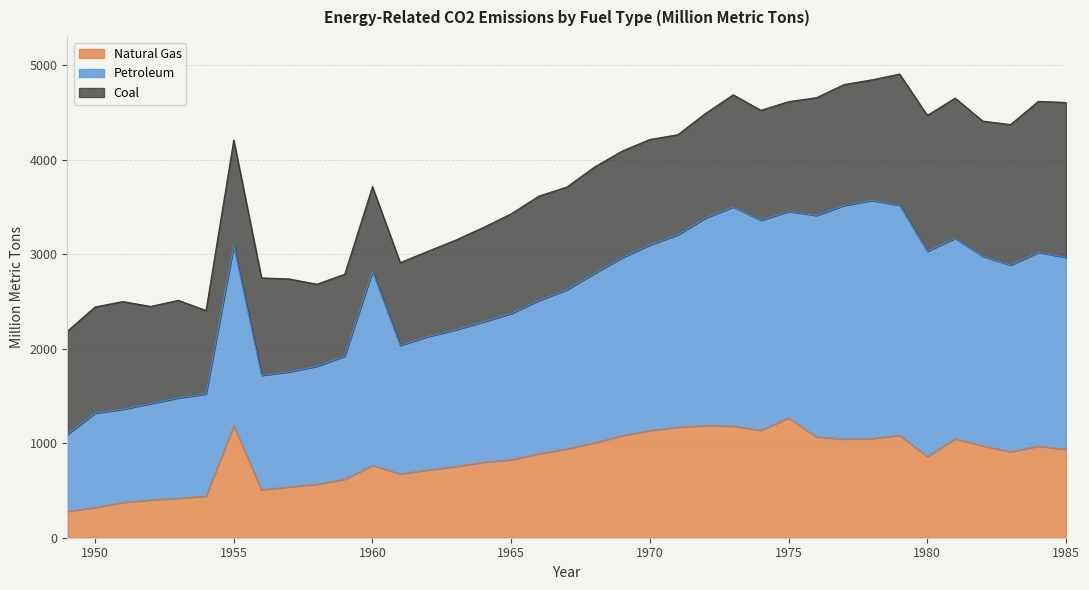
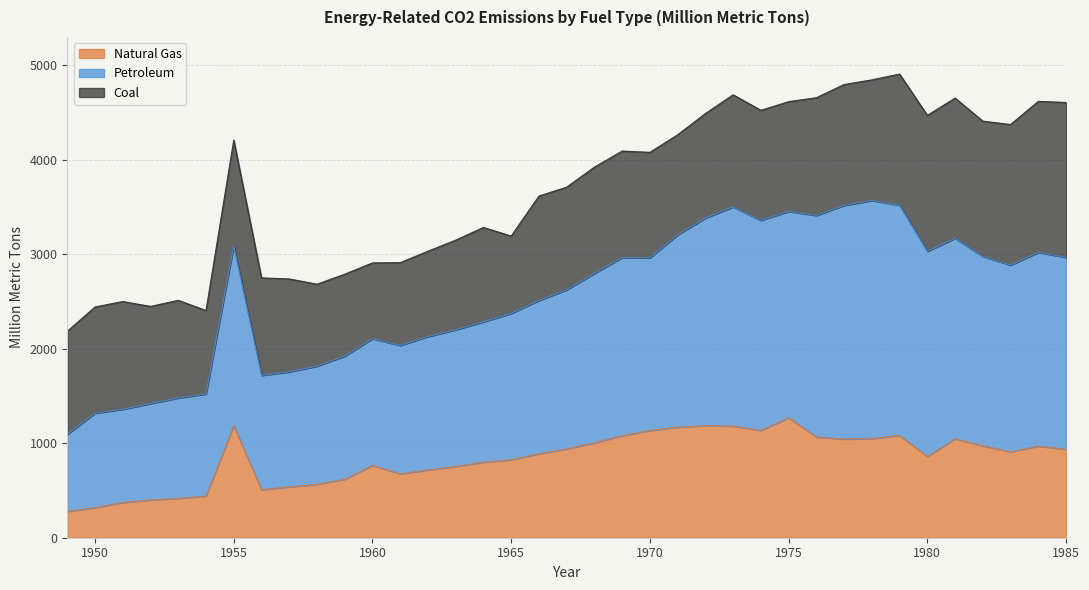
  {
    "Natural Gas": {
      "1950": 300,
      "1955": 1200,
      "1960": 800,
      "1965": 800,
      "1970": 1100,
      "1975": 1300,
      "1980": 900,
      "1985": 900
    },
    "Petroleum": {
      "1950": 1000,
      "1955": 1900,
-     "1960": 2100,
+     "1960": 1300,
      "1965": 1500,
-     "1970": 2000,
+     "1970": 1800,
      "1975": 2200,
      "1980": 2200,
      "1985": 2000
    },
    "Coal": {
      "1950": 1100,
      "1955": 1100,
-     "1960": 900,
-     "1965": 1100,
+     "1960": 800,
+     "1965": 800,
      "1970": 1100,
      "1975": 1200,
      "1980": 1400,
      "1985": 1600
    }
  }
